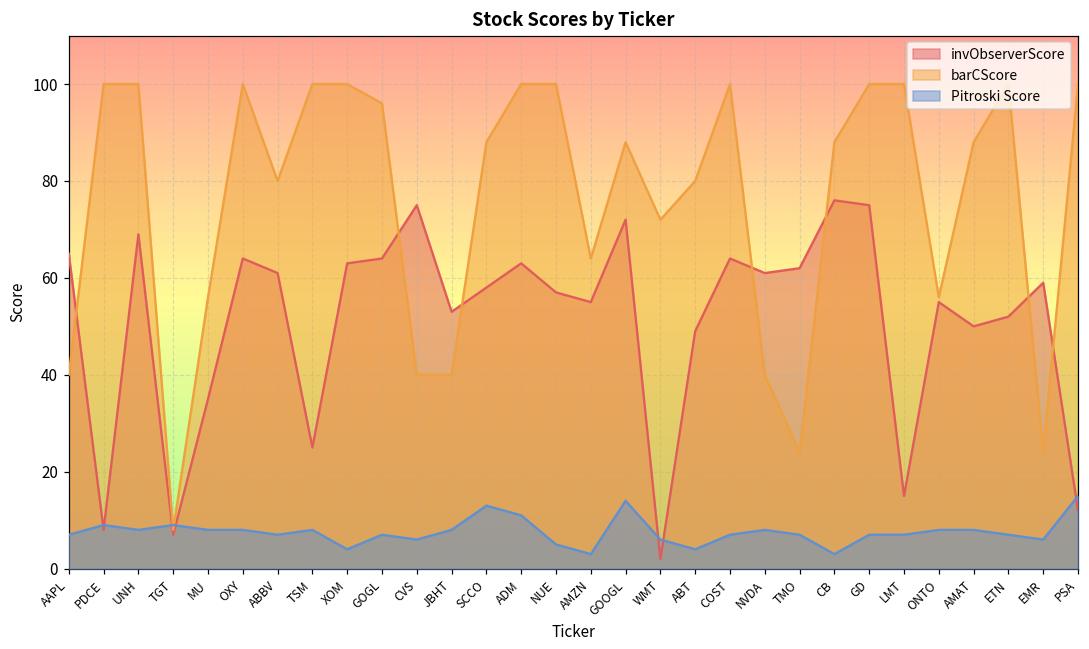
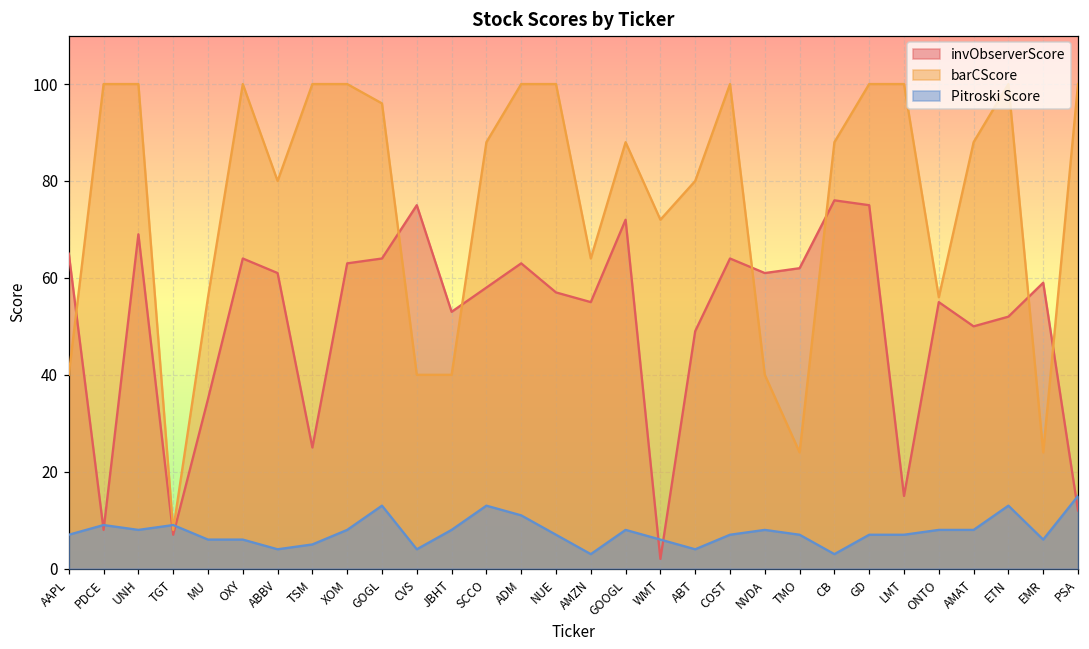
  {
    "Pitroski Score": {
      "AAPL": 7,
      "PDCE": 9,
      "UNH": 8,
      "TGT": 9,
-     "MU": 8,
-     "OXY": 8,
-     "ABBV": 7,
-     "TSM": 8,
-     "XOM": 4,
-     "GOGL": 7,
-     "CVS": 6,
+     "MU": 6,
+     "OXY": 6,
+     "ABBV": 4,
+     "TSM": 5,
+     "XOM": 8,
+     "GOGL": 13,
+     "CVS": 4,
      "JBHT": 8,
      "SCCO": 13,
      "ADM": 11,
-     "NUE": 5,
+     "NUE": 7,
      "AMZN": 3,
-     "GOOGL": 14,
+     "GOOGL": 8,
      "WMT": 6,
      "ABT": 4,
      "COST": 7,
      "NVDA": 8,
      "TMO": 7,
      "CB": 3,
      "GD": 7,
      "LMT": 7,
      "ONTO": 8,
      "AMAT": 8,
-     "ETN": 7,
+     "ETN": 13,
      "EMR": 6,
      "PSA": 15
    }
  }
